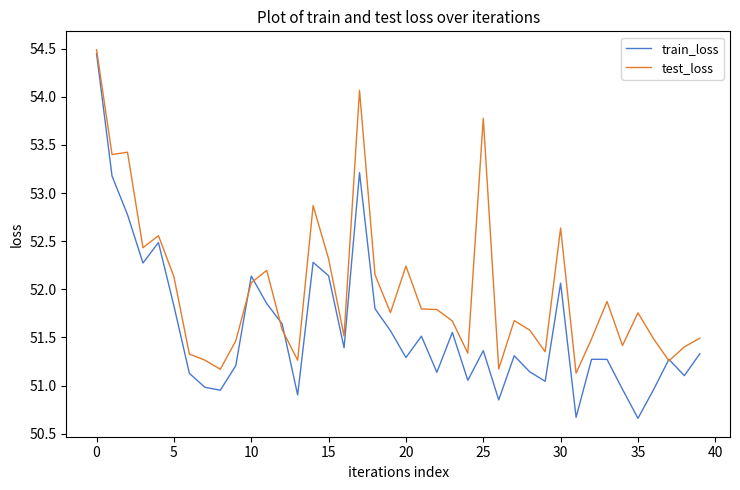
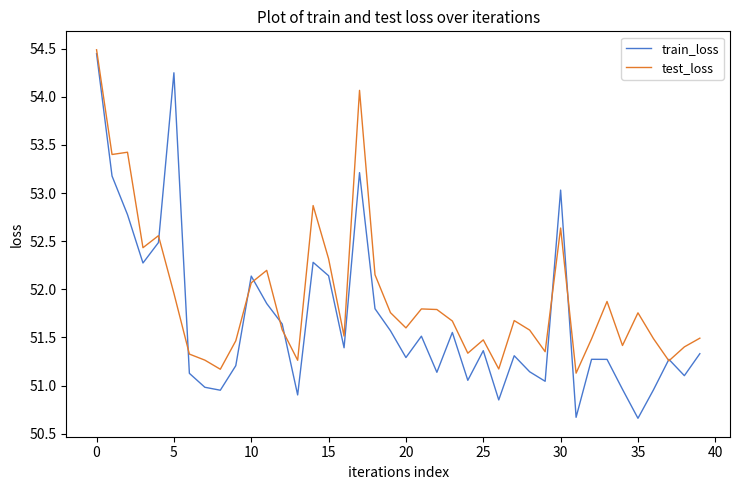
  {
    "train_loss": {
      "0": 54.4,
-     "5": 51.8,
+     "5": 54.2,
      "10": 52.1,
      "15": 52.1,
      "20": 51.3,
      "25": 51.4,
-     "30": 52.1,
+     "30": 53.0,
      "35": 50.7
    },
    "test_loss": {
      "0": 54.5,
-     "5": 52.1,
+     "5": 52.0,
      "10": 52.1,
      "15": 52.3,
-     "20": 52.2,
-     "25": 53.8,
+     "20": 51.6,
+     "25": 51.5,
      "30": 52.6,
      "35": 51.8
    }
  }
